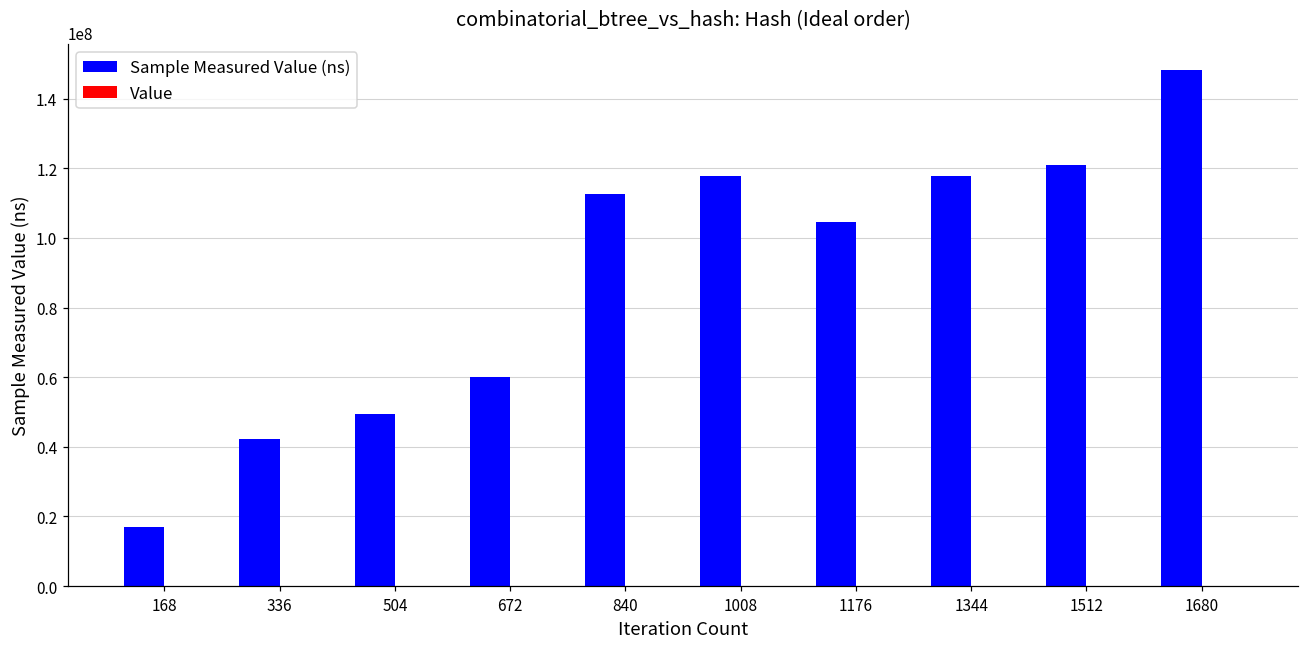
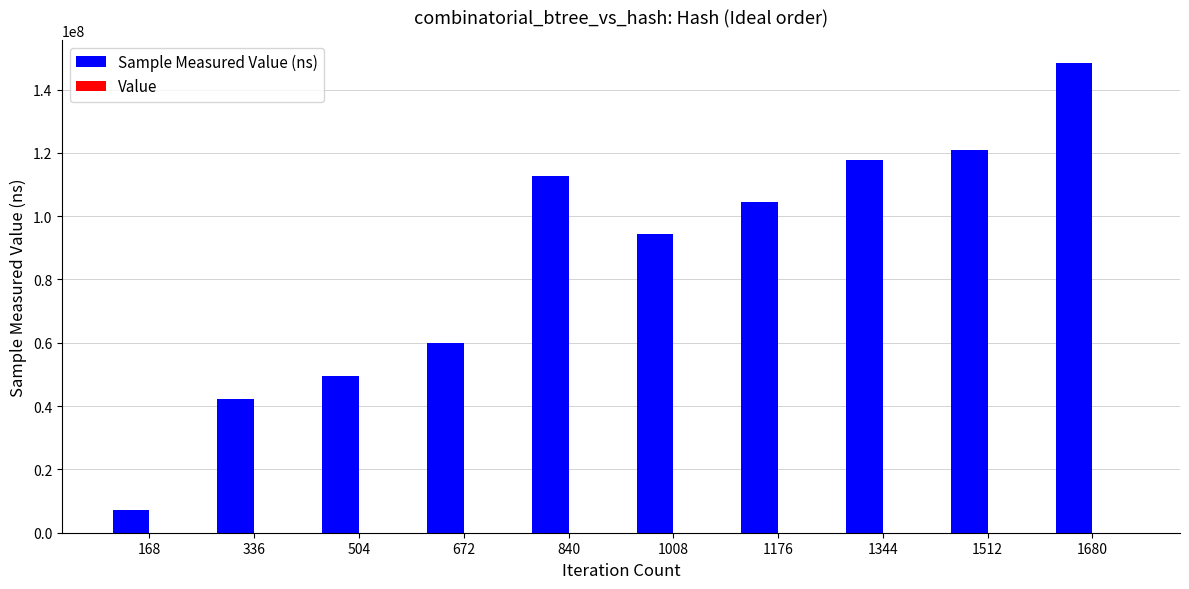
  {
    "Sample Measured Value (ns)": {
-     "168": 17000000,
+     "168": 7000000,
      "336": 42000000,
      "504": 49000000,
      "672": 60000000,
      "840": 113000000,
-     "1008": 118000000,
+     "1008": 94000000,
      "1176": 104000000,
      "1344": 118000000,
      "1512": 121000000,
      "1680": 148000000
    }
  }
